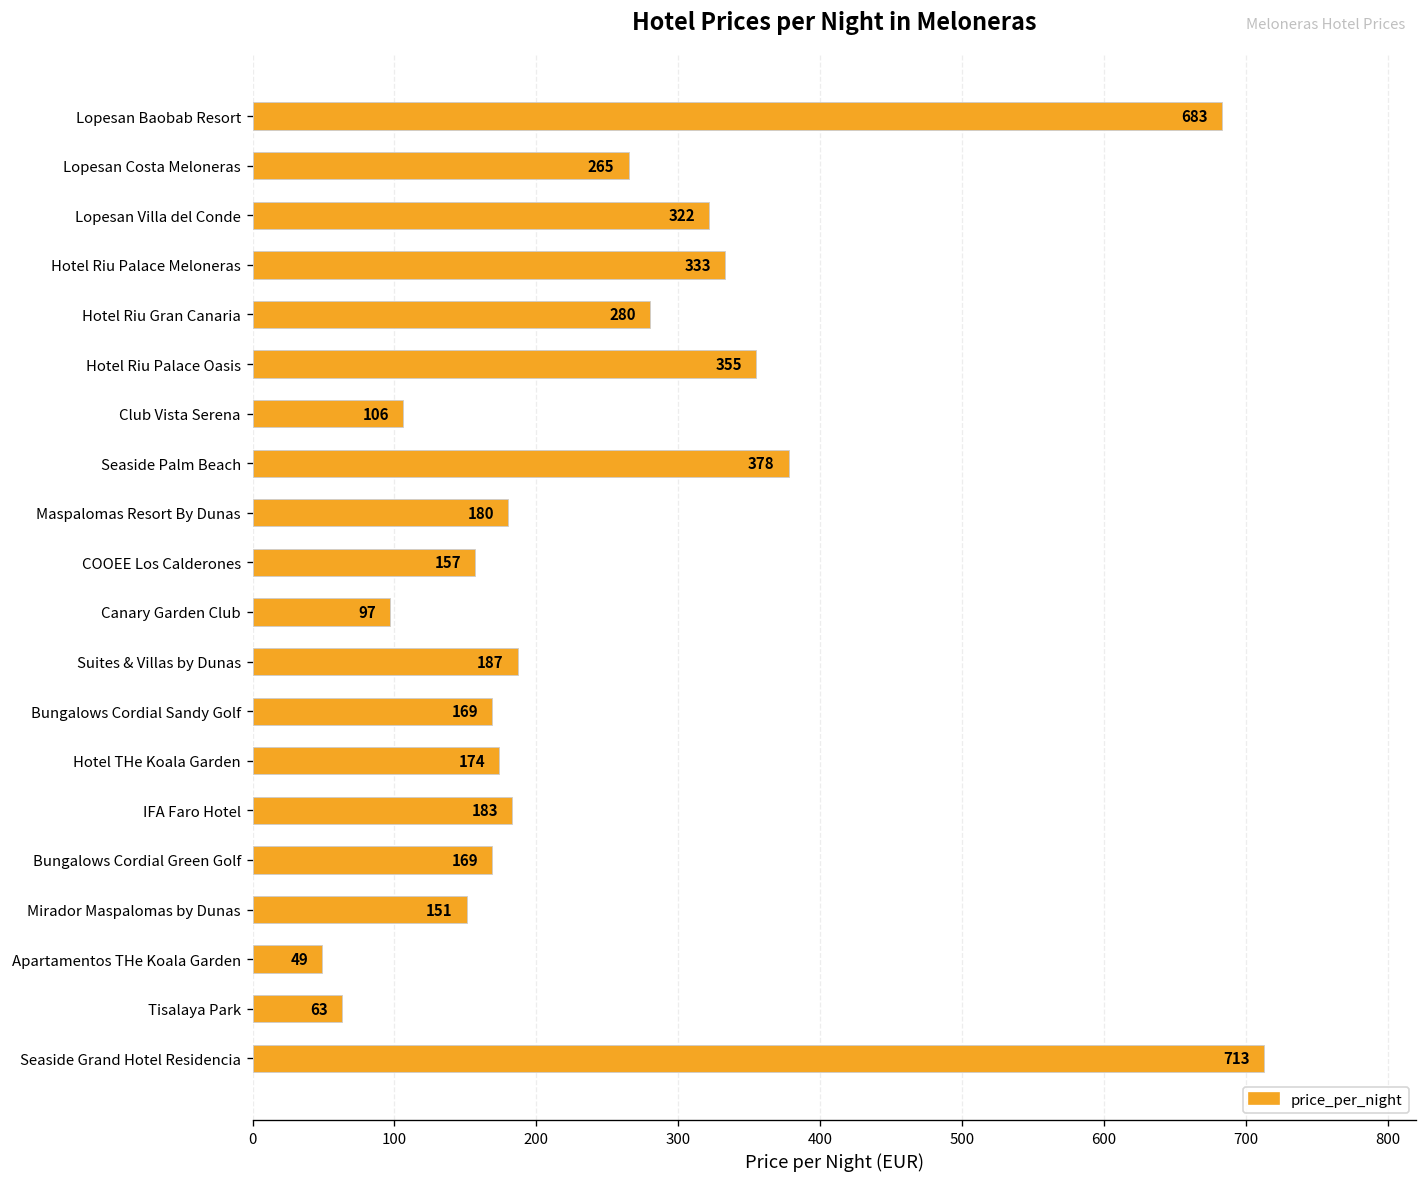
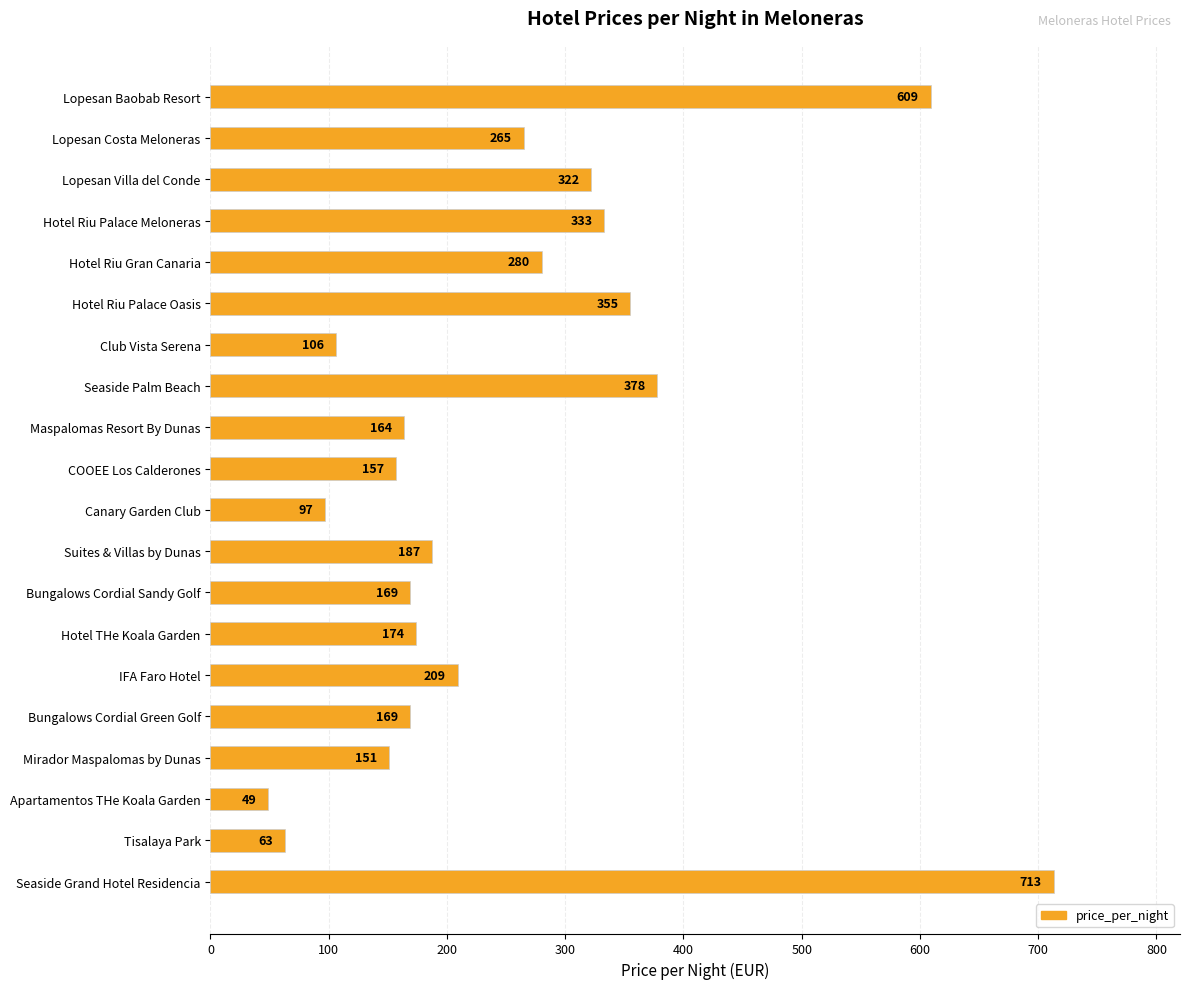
  {
-   "Lopesan Baobab Resort": 683,
+   "Lopesan Baobab Resort": 609,
    "Lopesan Costa Meloneras": 265,
    "Lopesan Villa del Conde": 322,
    "Hotel Riu Palace Meloneras": 333,
    "Hotel Riu Gran Canaria": 280,
    "Hotel Riu Palace Oasis": 355,
    "Club Vista Serena": 106,
    "Seaside Palm Beach": 378,
-   "Maspalomas Resort By Dunas": 180,
+   "Maspalomas Resort By Dunas": 164,
    "COOEE Los Calderones": 157,
    "Canary Garden Club": 97,
    "Suites & Villas by Dunas": 187,
    "Bungalows Cordial Sandy Golf": 169,
    "Hotel THe Koala Garden": 174,
-   "IFA Faro Hotel": 183,
+   "IFA Faro Hotel": 209,
    "Bungalows Cordial Green Golf": 169,
    "Mirador Maspalomas by Dunas": 151,
    "Apartamentos THe Koala Garden": 49,
    "Tisalaya Park": 63,
    "Seaside Grand Hotel Residencia": 713
  }
